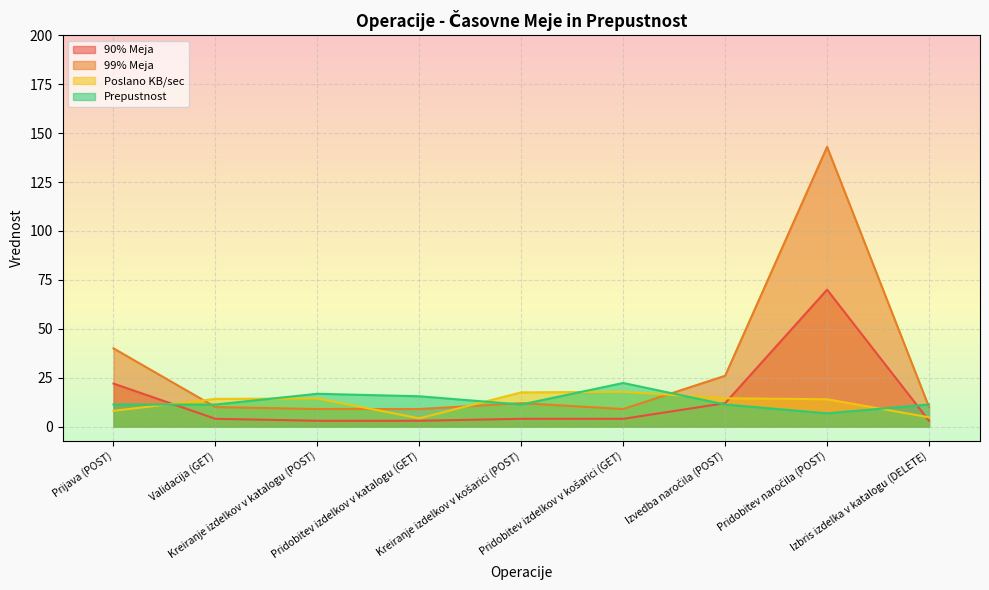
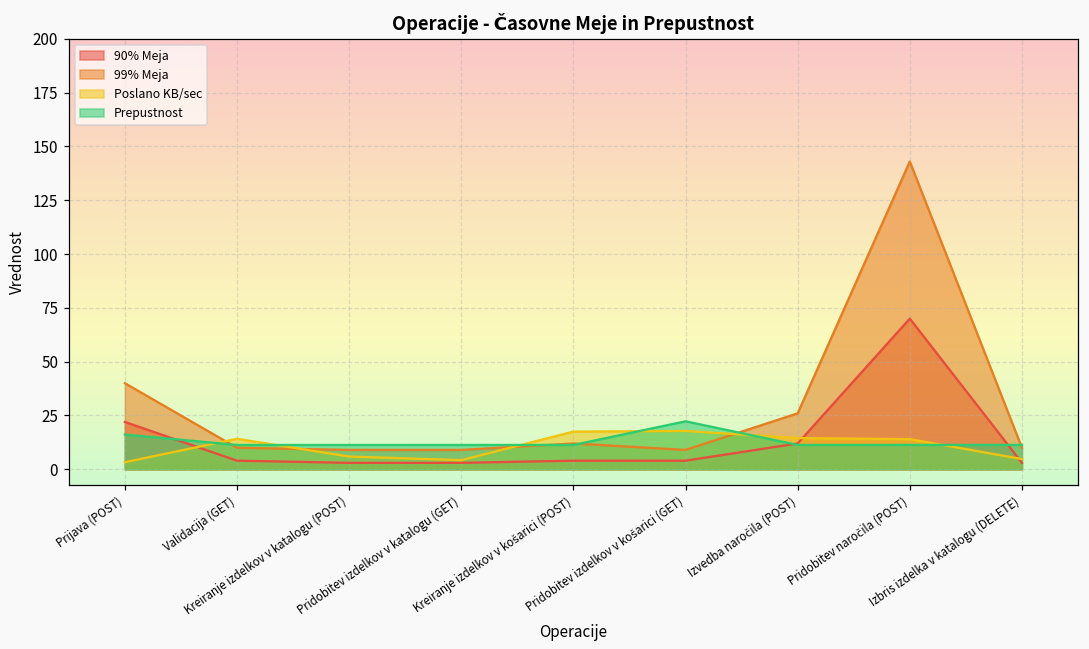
  {
    "Poslano KB/sec": {
-     "Prijava (POST)": 8,
+     "Prijava (POST)": 3,
      "Validacija (GET)": 14,
-     "Kreiranje izdelkov v katalogu (POST)": 14,
+     "Kreiranje izdelkov v katalogu (POST)": 6,
      "Kreiranje izdelkov v košarici (POST)": 18,
      "Pridobitev izdelkov v košarici (GET)": 18,
      "Izvedba naročila (POST)": 14,
      "Pridobitev naročila (POST)": 14,
      "Izbris izdelka v katalogu (DELETE)": 5
    },
    "Prepustnost": {
-     "Prijava (POST)": 11,
+     "Prijava (POST)": 16,
      "Validacija (GET)": 11,
-     "Kreiranje izdelkov v katalogu (POST)": 17,
-     "Pridobitev izdelkov v katalogu (GET)": 16,
+     "Kreiranje izdelkov v katalogu (POST)": 11,
+     "Pridobitev izdelkov v katalogu (GET)": 11,
      "Pridobitev izdelkov v košarici (GET)": 22,
-     "Pridobitev naročila (POST)": 7,
+     "Pridobitev naročila (POST)": 11,
      "Izbris izdelka v katalogu (DELETE)": 11
    }
  }
